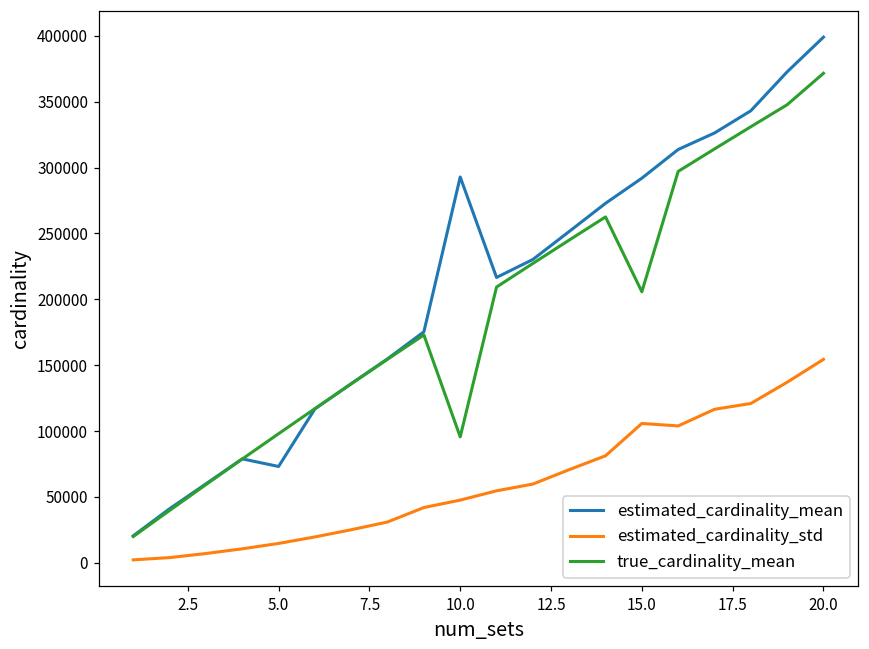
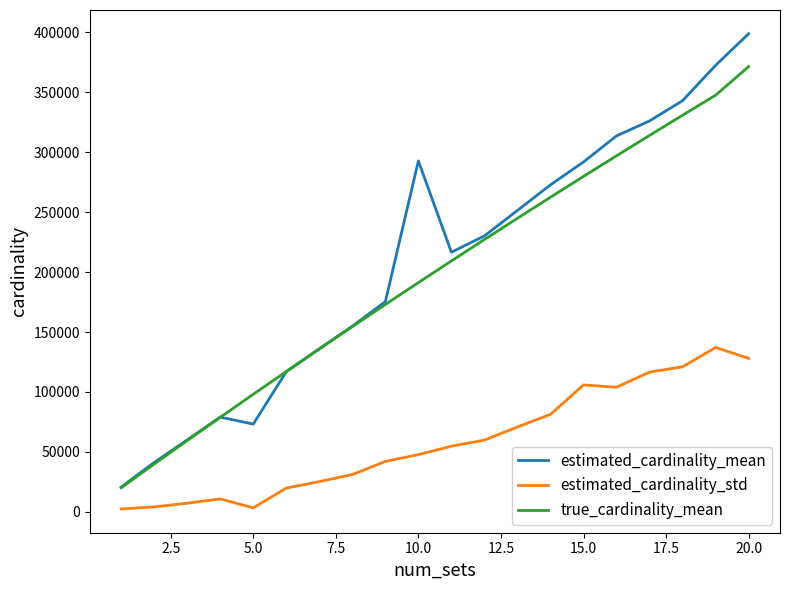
  {
    "estimated_cardinality_mean": {
      "5.0": 73000,
      "10.0": 293000,
      "15.0": 292000,
      "20.0": 399000
    },
    "estimated_cardinality_std": {
-     "5.0": 15000,
+     "5.0": 3000,
      "10.0": 48000,
      "15.0": 106000,
-     "20.0": 154000
+     "20.0": 128000
    },
    "true_cardinality_mean": {
      "5.0": 98000,
-     "10.0": 96000,
-     "15.0": 206000,
+     "10.0": 191000,
+     "15.0": 280000,
      "20.0": 372000
    }
  }
